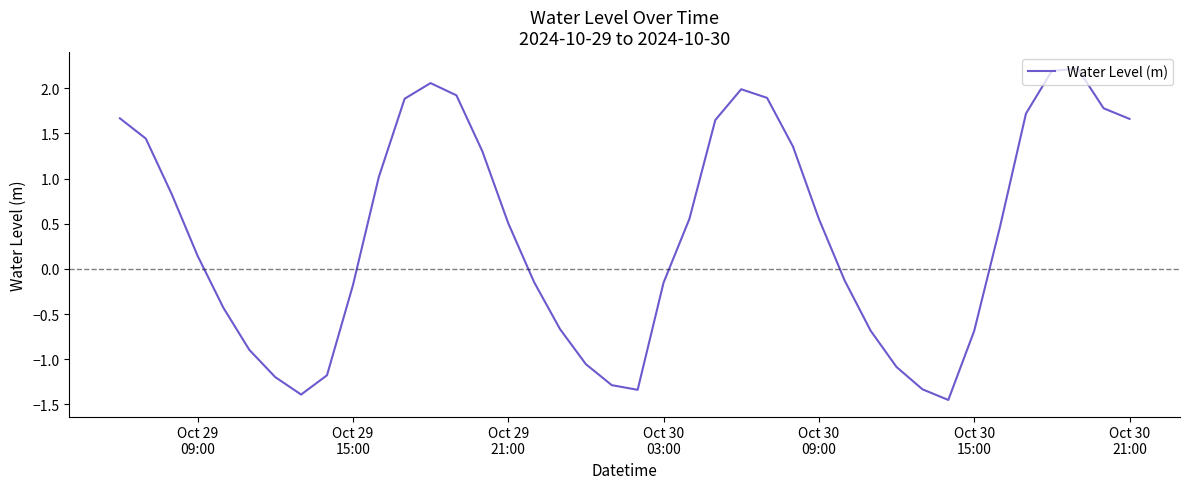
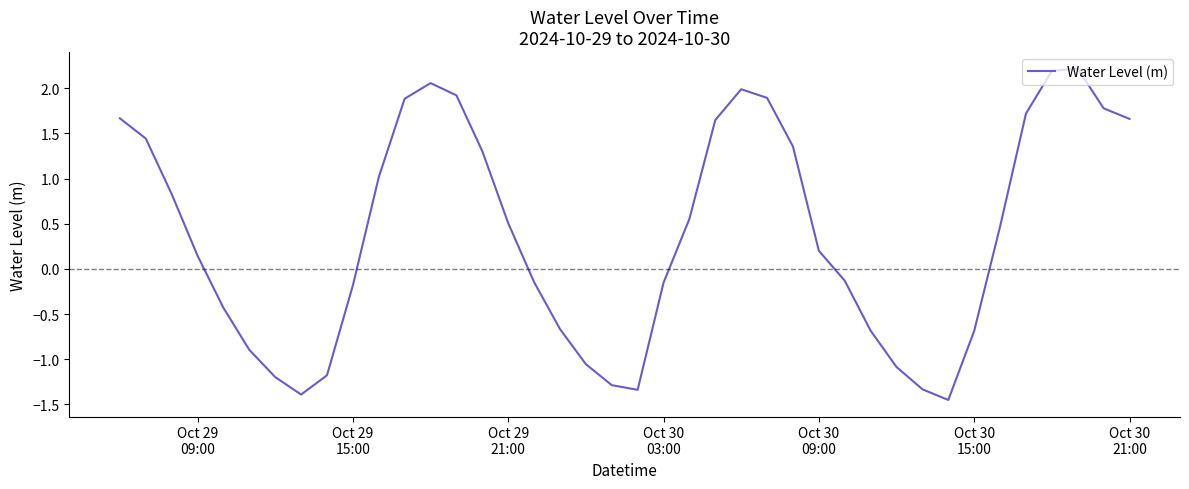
  {
    "Oct 29 09:00": 0.1,
    "Oct 29 15:00": -0.2,
    "Oct 29 21:00": 0.5,
    "Oct 30 03:00": -0.2,
-   "Oct 30 09:00": 0.6,
+   "Oct 30 09:00": 0.2,
    "Oct 30 15:00": -0.7,
    "Oct 30 21:00": 1.7
  }
